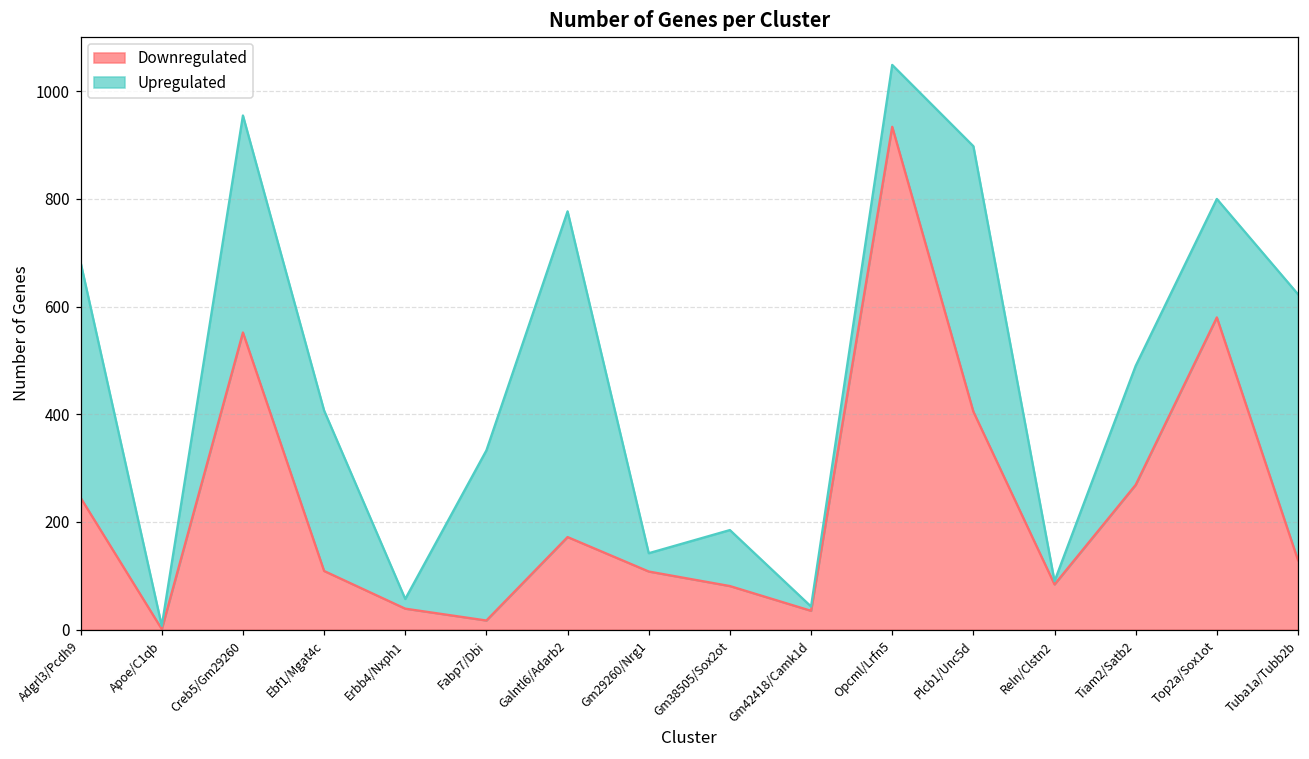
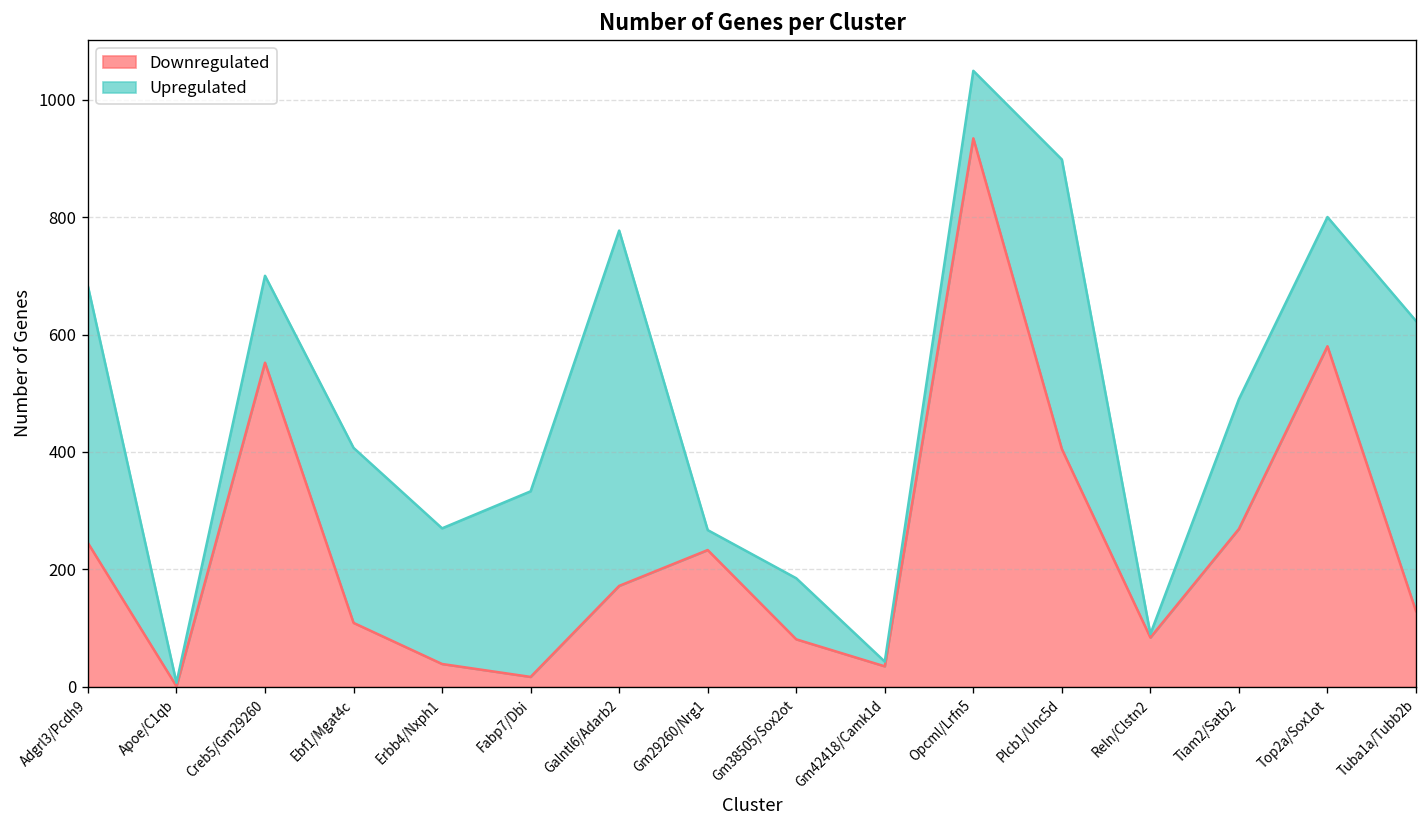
  {
    "Downregulated": {
      "Adgrl3/Pcdh9": 250,
      "Apoe/C1qb": 0,
      "Creb5/Gm29260": 550,
      "Ebf1/Mgat4c": 110,
      "Erbb4/Nxph1": 40,
      "Fabp7/Dbi": 20,
      "Galntl6/Adarb2": 170,
-     "Gm29260/Nrg1": 110,
+     "Gm29260/Nrg1": 230,
      "Gm38505/Sox2ot": 80,
      "Gm42418/Camk1d": 40,
      "Opcml/Lrfn5": 930,
      "Plcb1/Unc5d": 410,
      "Reln/Clstn2": 80,
      "Tiam2/Satb2": 270,
      "Top2a/Sox1ot": 580,
      "Tuba1a/Tubb2b": 130
    },
    "Upregulated": {
      "Adgrl3/Pcdh9": 440,
      "Apoe/C1qb": 10,
-     "Creb5/Gm29260": 400,
+     "Creb5/Gm29260": 150,
      "Ebf1/Mgat4c": 300,
-     "Erbb4/Nxph1": 20,
+     "Erbb4/Nxph1": 230,
      "Fabp7/Dbi": 320,
      "Galntl6/Adarb2": 610,
      "Gm29260/Nrg1": 30,
      "Gm38505/Sox2ot": 100,
      "Gm42418/Camk1d": 10,
      "Opcml/Lrfn5": 120,
      "Plcb1/Unc5d": 490,
      "Reln/Clstn2": 10,
      "Tiam2/Satb2": 220,
      "Top2a/Sox1ot": 220,
      "Tuba1a/Tubb2b": 490
    }
  }
